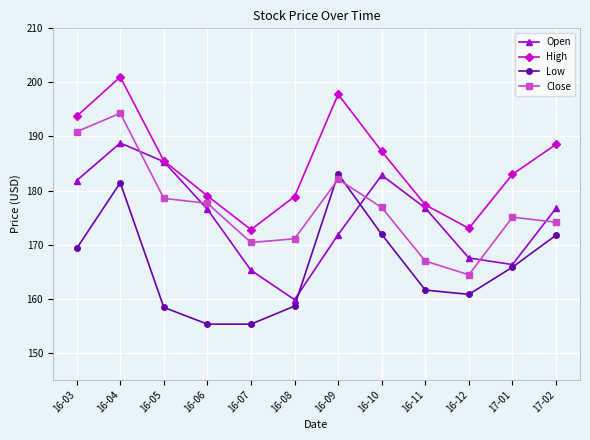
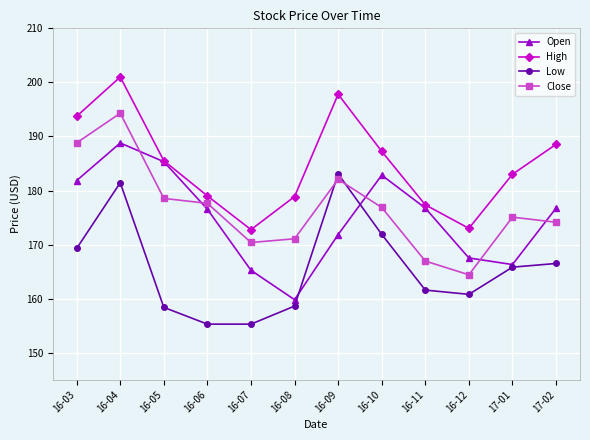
  {
    "Low": {
      "16-03": 169,
      "16-04": 181,
      "16-05": 158,
      "16-06": 155,
      "16-07": 155,
      "16-08": 159,
      "16-09": 183,
      "16-10": 172,
      "16-11": 162,
      "16-12": 161,
      "17-01": 166,
-     "17-02": 172
+     "17-02": 167
    },
    "Close": {
-     "16-03": 191,
+     "16-03": 189,
      "16-04": 194,
      "16-05": 179,
      "16-06": 178,
      "16-07": 170,
      "16-08": 171,
      "16-09": 182,
      "16-10": 177,
      "16-11": 167,
      "16-12": 164,
      "17-01": 175,
      "17-02": 174
    }
  }
